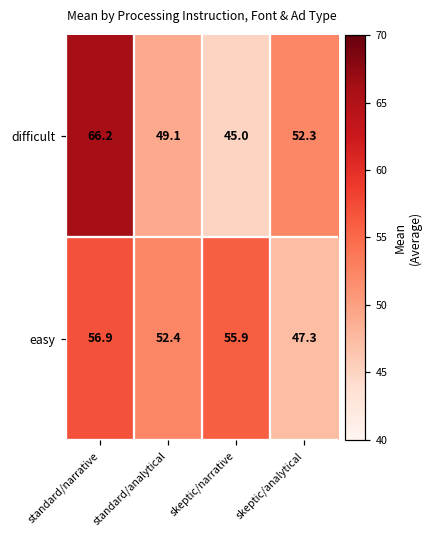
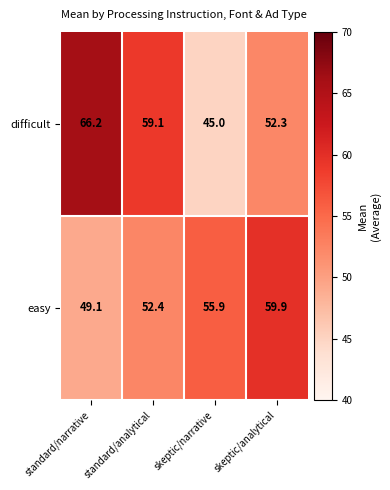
  {
    "difficult": {
      "standard/narrative": 66.2,
-     "standard/analytical": 49.1,
+     "standard/analytical": 59.1,
      "skeptic/narrative": 45.0,
      "skeptic/analytical": 52.3
    },
    "easy": {
-     "standard/narrative": 56.9,
+     "standard/narrative": 49.1,
      "standard/analytical": 52.4,
      "skeptic/narrative": 55.9,
-     "skeptic/analytical": 47.3
+     "skeptic/analytical": 59.9
    }
  }
